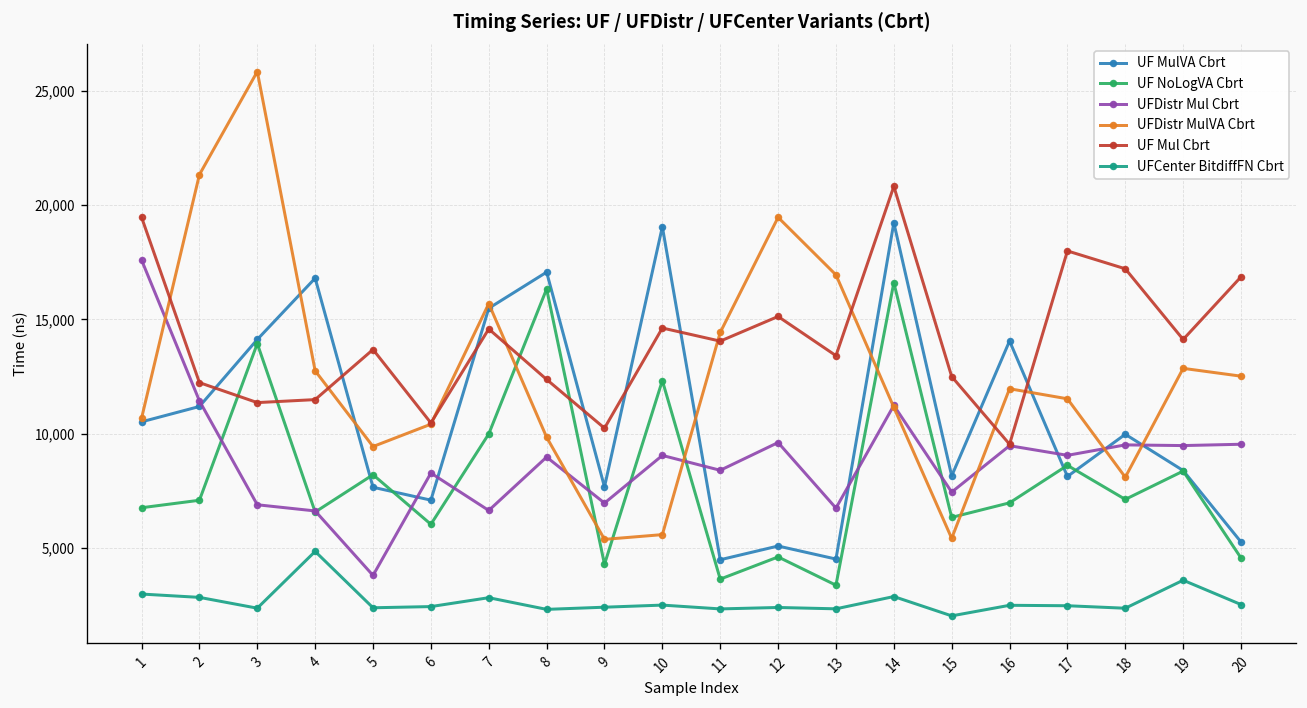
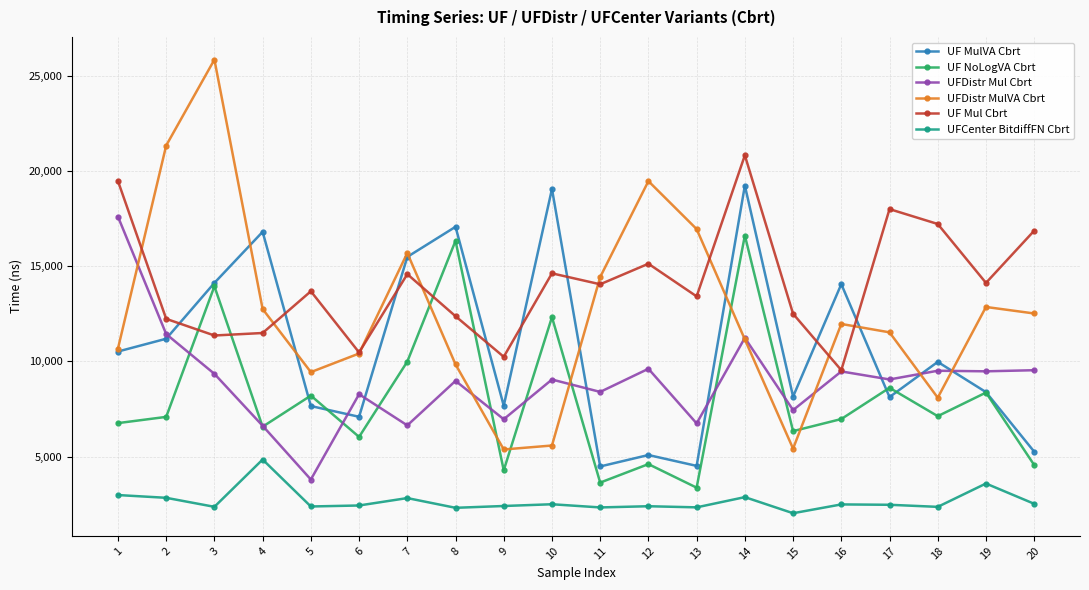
  {
    "UF MulVA Cbrt": {
      "1": "10,500",
      "2": "11,200",
      "3": "14,100",
      "4": "16,800",
      "5": "7,700",
      "6": "7,100",
      "7": "15,500",
      "8": "17,100",
      "9": "7,700",
      "10": "19,100",
      "11": "4,500",
      "12": "5,100",
      "13": "4,500",
      "14": "19,200",
      "15": "8,200",
      "16": "14,100",
      "17": "8,100",
      "18": "10,000",
      "20": "5,300"
    },
    "UFDistr Mul Cbrt": {
      "1": "17,600",
      "2": "11,400",
-     "3": "6,900",
+     "3": "9,300",
      "5": "3,800",
      "6": "8,300",
      "7": "6,600",
      "8": "9,000",
      "9": "7,000",
      "10": "9,000",
      "11": "8,400",
      "12": "9,600",
      "13": "6,700",
      "15": "7,400",
      "17": "9,100",
      "18": "9,500",
      "19": "9,500",
      "20": "9,500"
    },
    "UFDistr MulVA Cbrt": {
      "1": "10,700",
      "2": "21,300",
      "3": "25,800",
      "4": "12,800",
      "5": "9,400",
      "7": "15,700",
      "8": "9,800",
      "9": "5,400",
      "10": "5,600",
      "11": "14,400",
      "12": "19,500",
      "13": "16,900",
      "15": "5,400",
      "16": "12,000",
      "17": "11,500",
      "18": "8,100",
      "19": "12,900",
      "20": "12,500"
    },
    "UF Mul Cbrt": {
      "1": "19,500",
      "2": "12,200",
      "3": "11,400",
      "4": "11,500",
      "5": "13,700",
      "7": "14,600",
      "8": "12,400",
      "9": "10,200",
      "10": "14,600",
      "11": "14,000",
      "12": "15,100",
      "13": "13,400",
      "14": "20,800",
      "15": "12,500",
      "17": "18,000",
      "18": "17,200",
      "19": "14,100",
      "20": "16,900"
    }
  }
